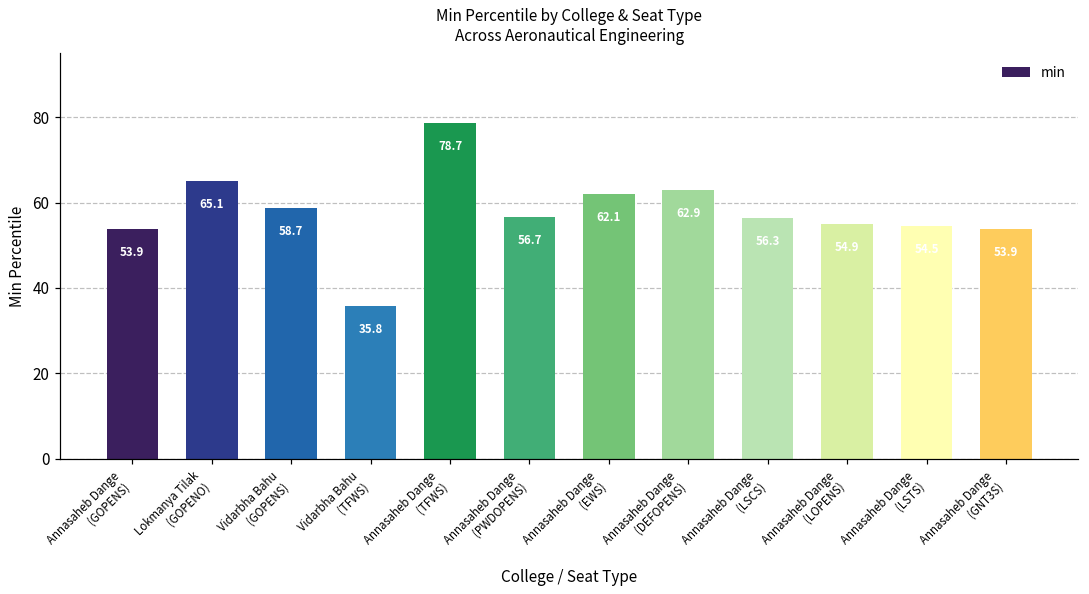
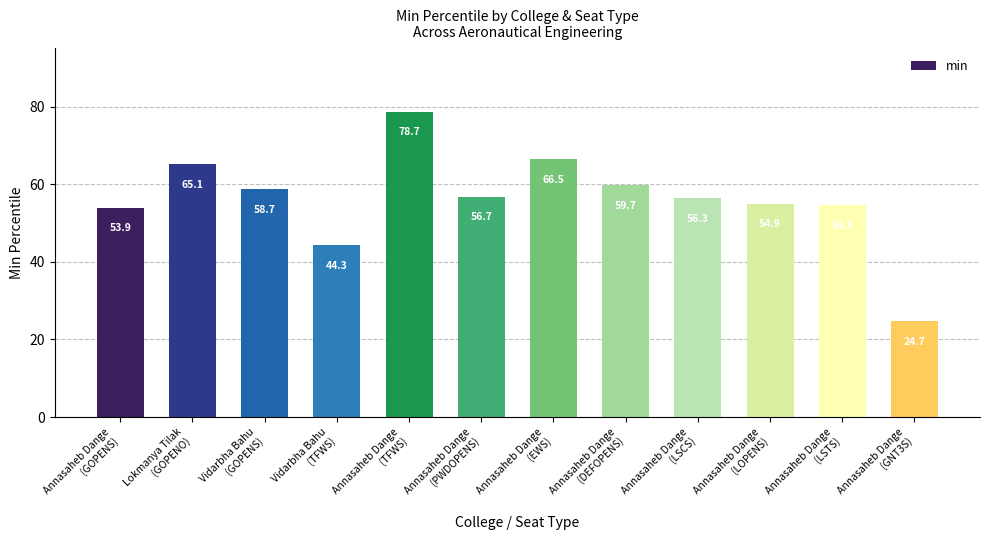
  {
    "Annasaheb Dange (GOPENS)": 53.9,
    "Lokmanya Tilak (GOPENO)": 65.1,
    "Vidarbha Bahu (GOPENS)": 58.7,
-   "Vidarbha Bahu (TFWS)": 35.8,
+   "Vidarbha Bahu (TFWS)": 44.3,
    "Annasaheb Dange (TFWS)": 78.7,
    "Annasaheb Dange (PWDOPENS)": 56.7,
-   "Annasaheb Dange (EWS)": 62.1,
-   "Annasaheb Dange (DEFOPENS)": 62.9,
+   "Annasaheb Dange (EWS)": 66.5,
+   "Annasaheb Dange (DEFOPENS)": 59.7,
    "Annasaheb Dange (LSCS)": 56.3,
    "Annasaheb Dange (LOPENS)": 54.9,
    "Annasaheb Dange (LSTS)": 54.5,
-   "Annasaheb Dange (GNT3S)": 53.9
+   "Annasaheb Dange (GNT3S)": 24.7
  }
